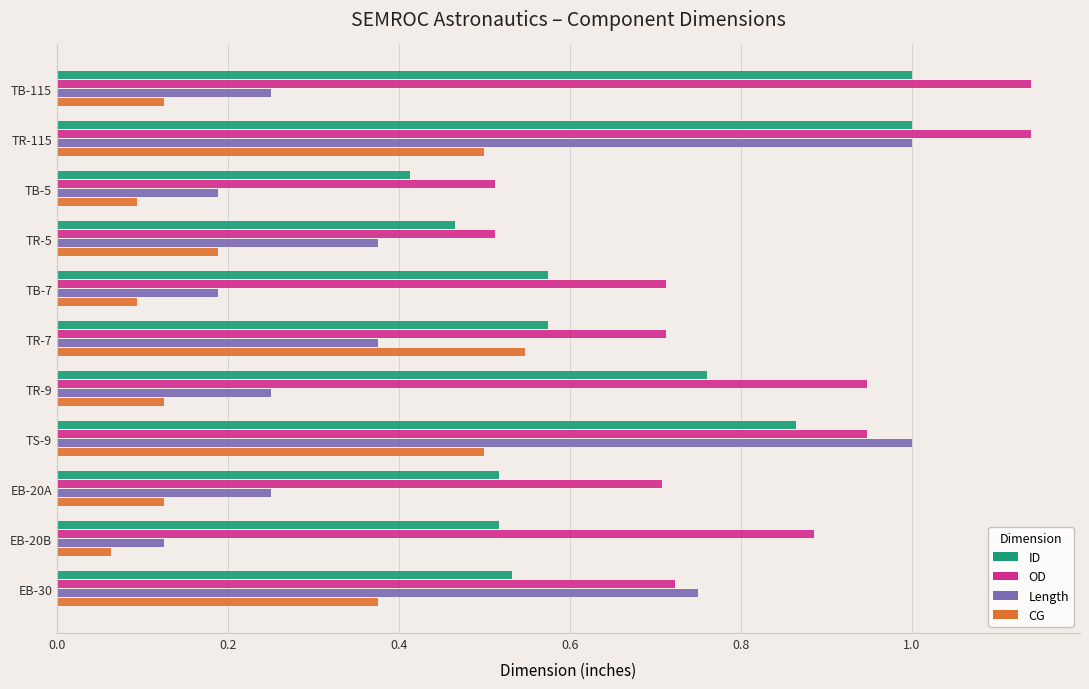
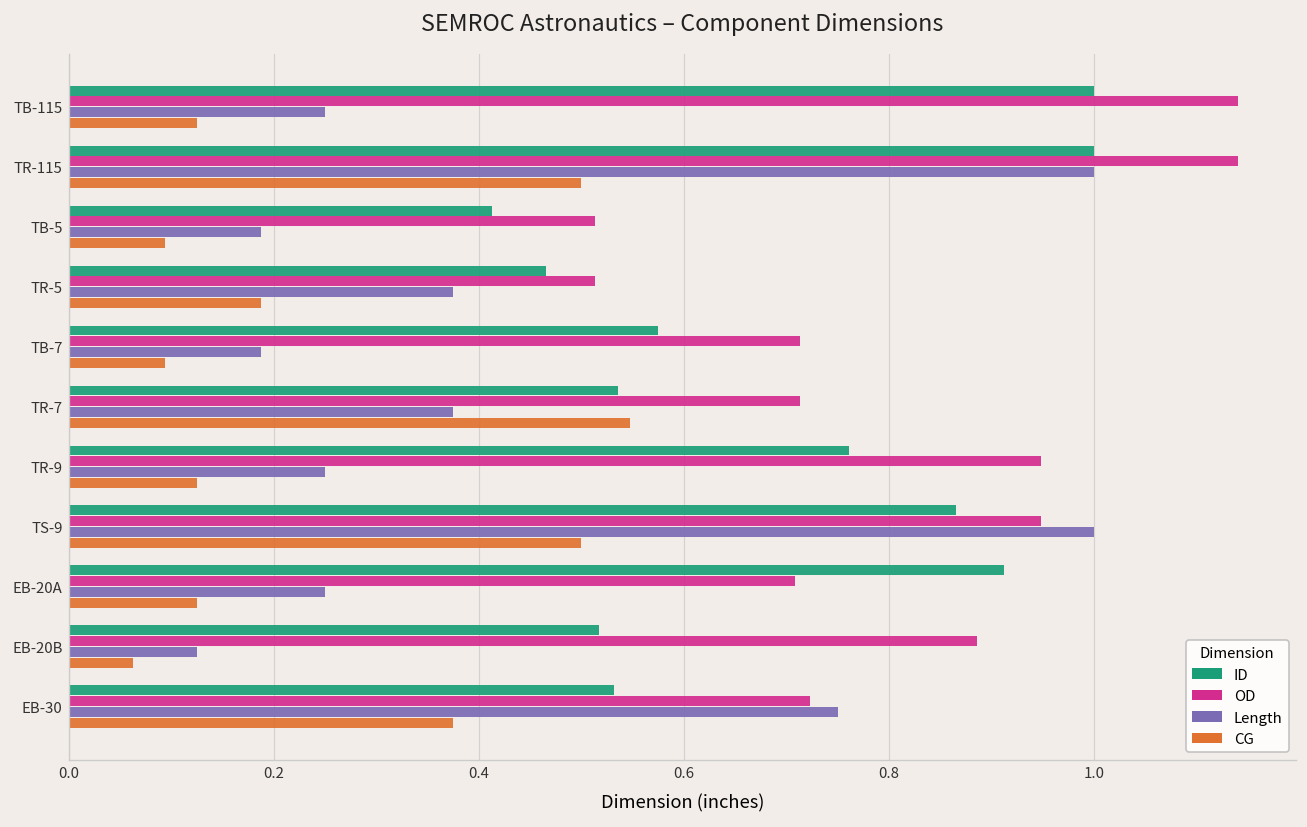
  {
    "ID": {
      "TB-115": 1.00,
      "TR-115": 1.00,
      "TB-5": 0.41,
      "TR-5": 0.47,
      "TB-7": 0.58,
-     "TR-7": 0.58,
+     "TR-7": 0.54,
      "TR-9": 0.76,
      "TS-9": 0.87,
-     "EB-20A": 0.52,
+     "EB-20A": 0.91,
      "EB-20B": 0.52,
      "EB-30": 0.53
    },
    "OD": {
      "TB-115": 1.14,
      "TR-115": 1.14,
      "TB-5": 0.51,
      "TR-5": 0.51,
      "TB-7": 0.71,
      "TR-7": 0.71,
      "TR-9": 0.95,
      "TS-9": 0.95,
      "EB-20A": 0.71,
      "EB-20B": 0.89,
      "EB-30": 0.72
    },
    "Length": {
      "TB-115": 0.25,
      "TR-115": 1.00,
      "TB-5": 0.19,
      "TR-5": 0.38,
      "TB-7": 0.19,
      "TR-7": 0.38,
      "TR-9": 0.25,
      "TS-9": 1.00,
      "EB-20A": 0.25,
      "EB-20B": 0.13,
      "EB-30": 0.75
    },
    "CG": {
      "TB-115": 0.13,
      "TR-115": 0.50,
      "TB-5": 0.09,
      "TR-5": 0.19,
      "TB-7": 0.09,
      "TR-7": 0.55,
      "TR-9": 0.13,
      "TS-9": 0.50,
      "EB-20A": 0.13,
      "EB-20B": 0.06,
      "EB-30": 0.38
    }
  }
